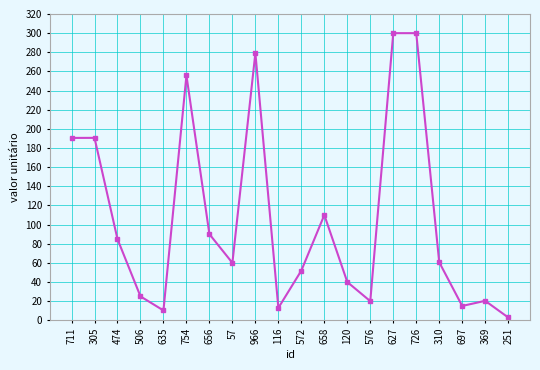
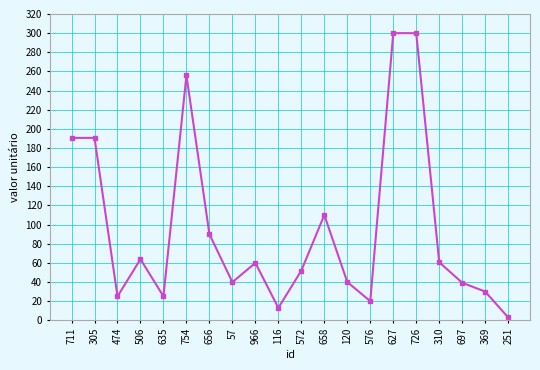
  {
    "711": 190,
    "305": 190,
-   "474": 80,
-   "506": 20,
-   "635": 10,
+   "474": 20,
+   "506": 60,
+   "635": 20,
    "754": 260,
    "656": 90,
-   "57": 60,
-   "966": 280,
+   "57": 40,
+   "966": 60,
    "116": 10,
    "572": 50,
    "658": 110,
    "120": 40,
    "576": 20,
    "627": 300,
    "726": 300,
    "310": 60,
-   "697": 10,
-   "369": 20,
+   "697": 40,
+   "369": 30,
    "251": 0
  }
